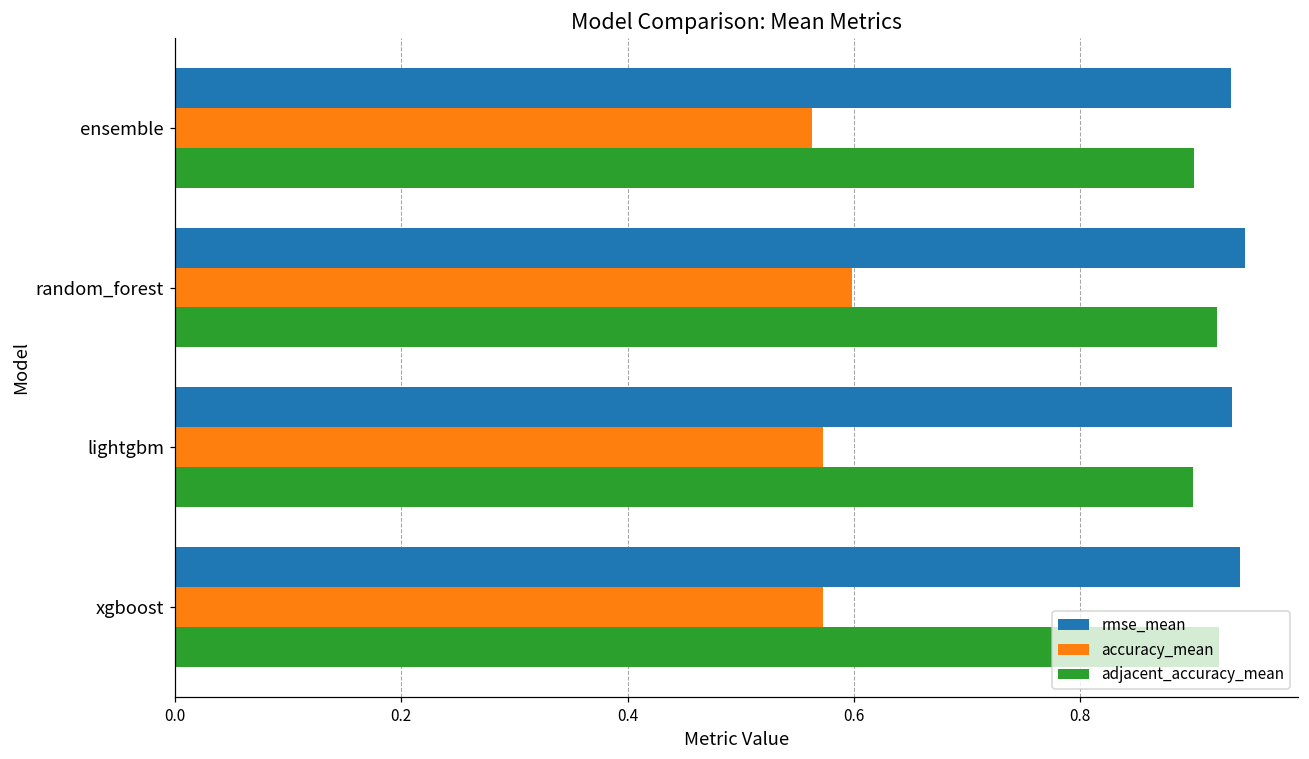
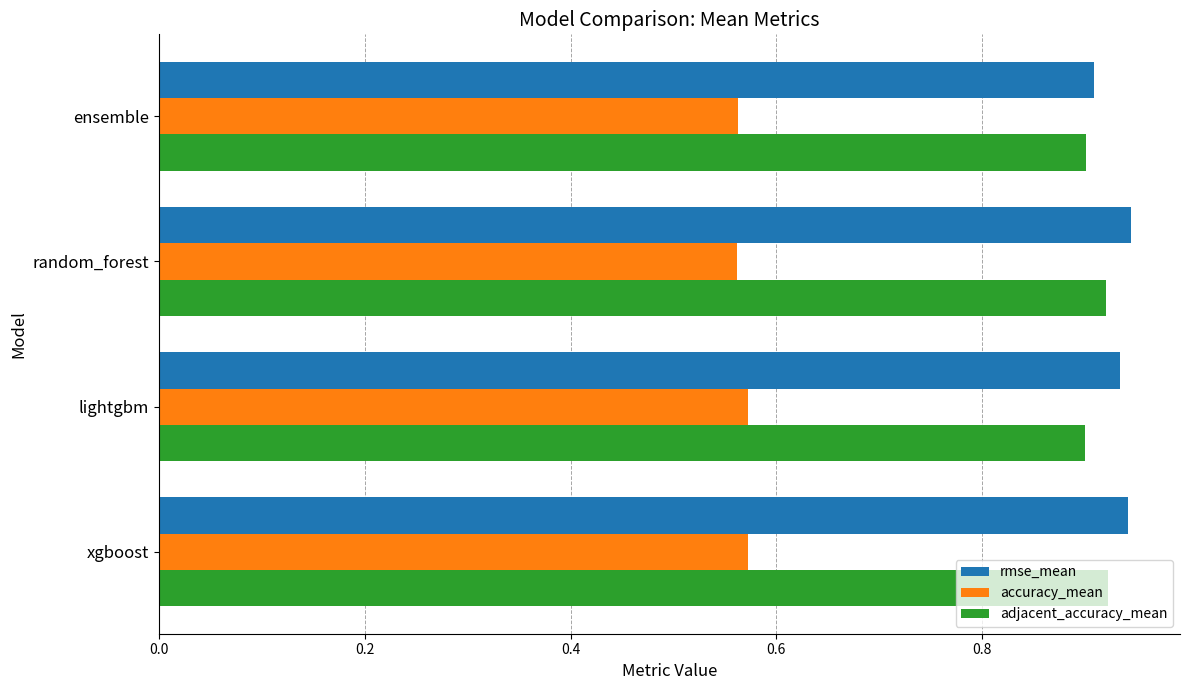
  {
    "rmse_mean": {
-     "ensemble": 0.934,
+     "ensemble": 0.909,
      "random_forest": 0.945,
      "lightgbm": 0.934,
      "xgboost": 0.941
    },
    "accuracy_mean": {
      "ensemble": 0.563,
-     "random_forest": 0.598,
+     "random_forest": 0.562,
      "lightgbm": 0.573,
      "xgboost": 0.573
    },
    "adjacent_accuracy_mean": {
      "ensemble": 0.901,
      "random_forest": 0.921,
      "lightgbm": 0.900
    }
  }
